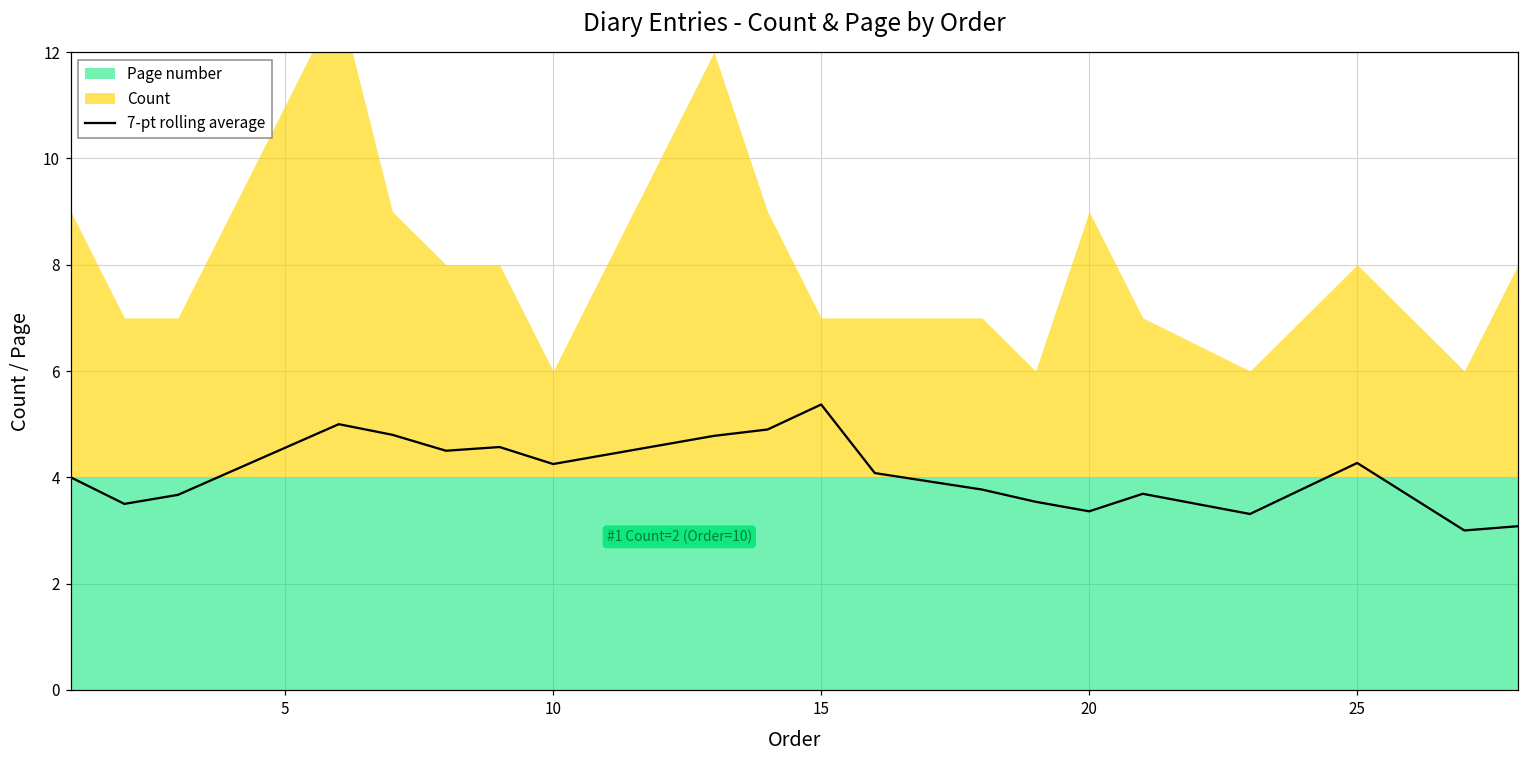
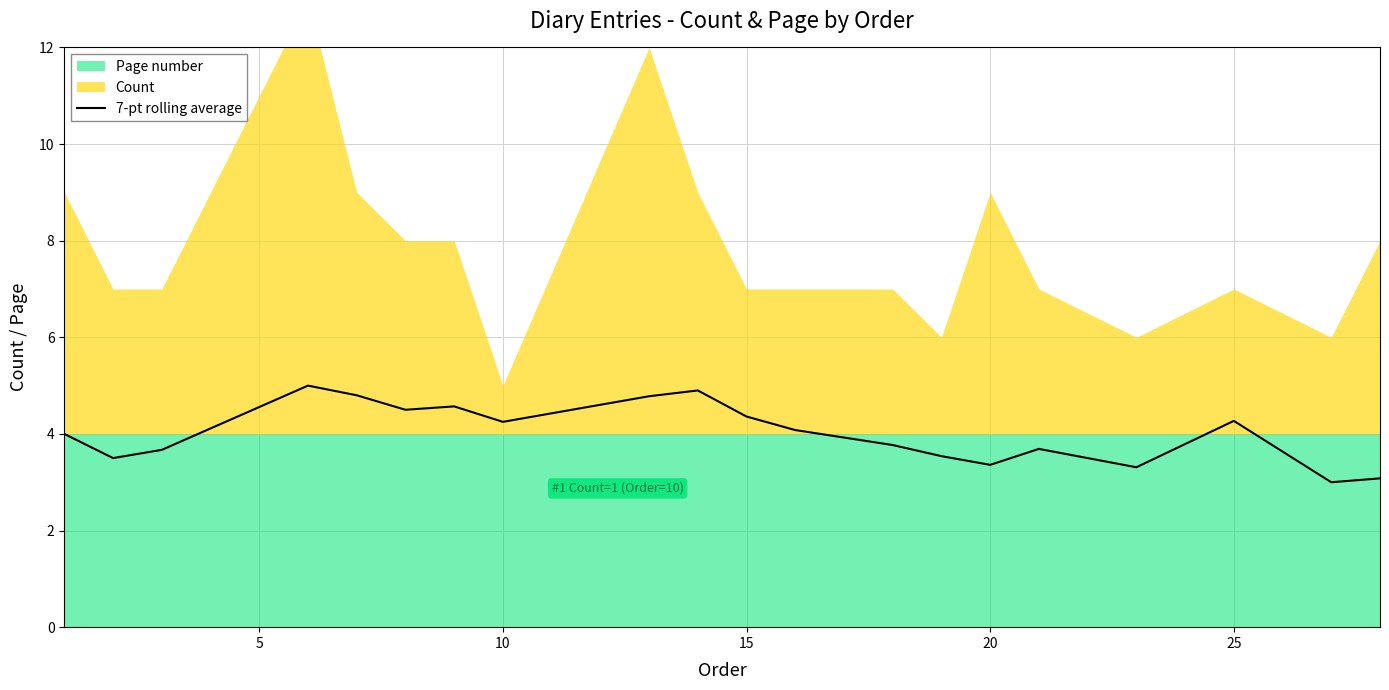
  {
    "7-pt rolling average": {
      "10": 4.3,
-     "15": 5.4,
+     "15": 4.4,
      "20": 3.4,
      "25": 4.3
    },
    "Page number": {
      "10": 4.0,
      "15": 4.0,
      "20": 4.0,
      "25": 4.0
    },
    "Count": {
-     "10": 2,
-     "25": 4
+     "10": 1,
+     "25": 3
    }
  }
